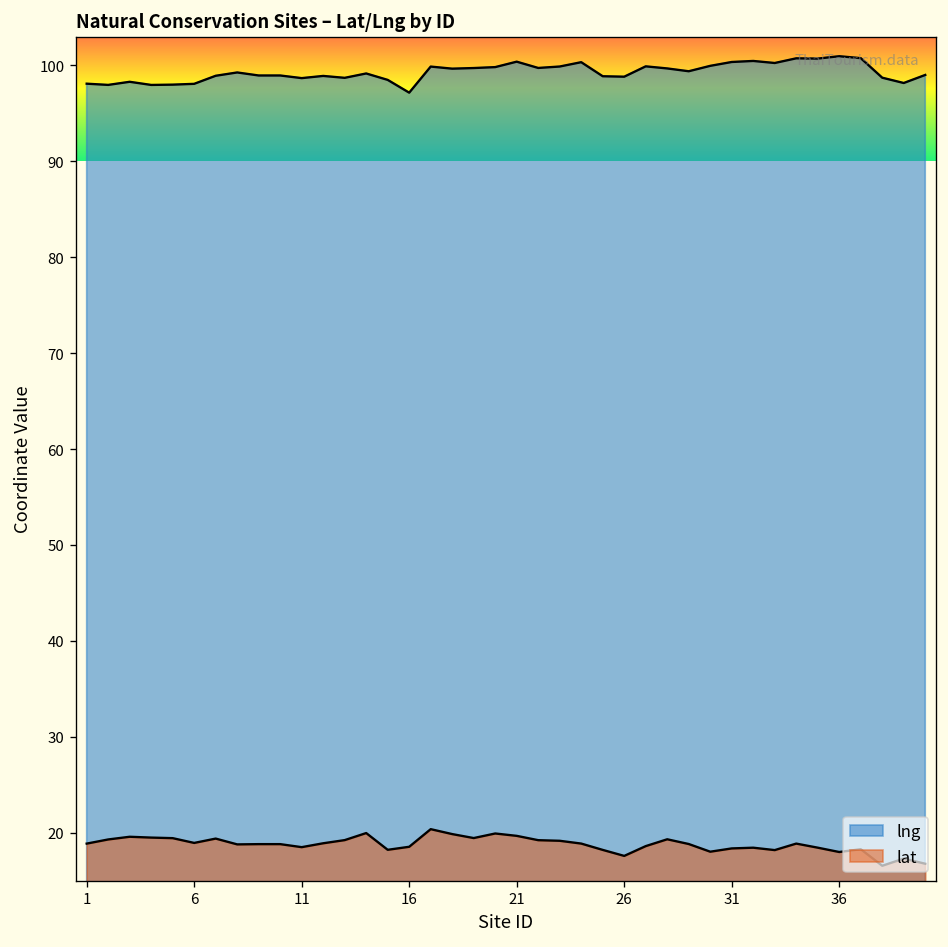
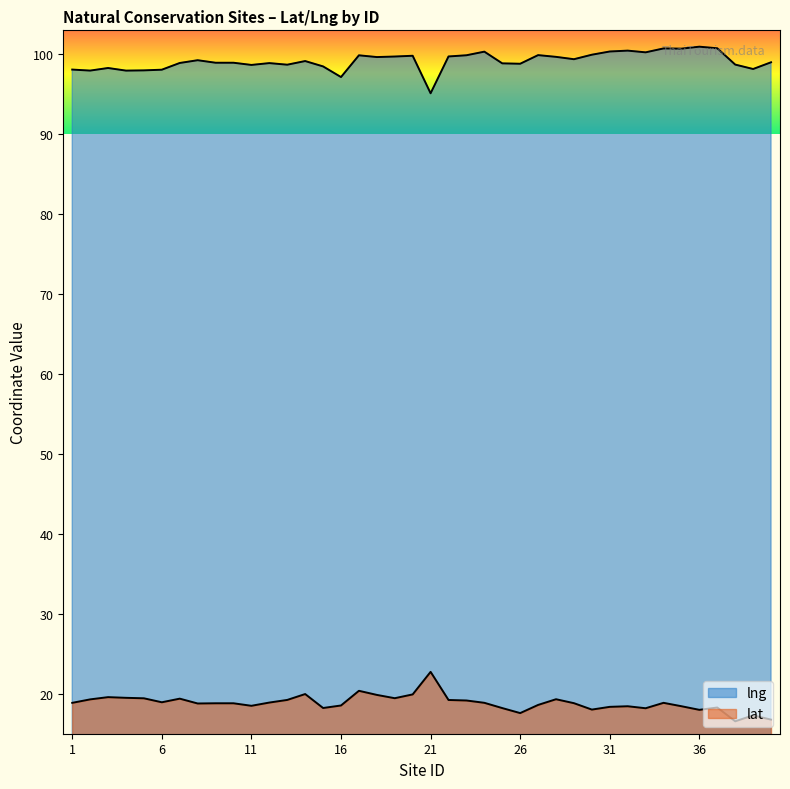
  {
    "lng": {
      "1": 98,
      "6": 98,
      "11": 99,
      "16": 97,
-     "21": 100,
+     "21": 95,
      "26": 99,
      "31": 100,
      "36": 101
    },
    "lat": {
      "1": 19,
      "6": 19,
      "11": 18,
      "16": 19,
-     "21": 20,
+     "21": 23,
      "26": 18,
      "31": 18,
      "36": 18
    }
  }
